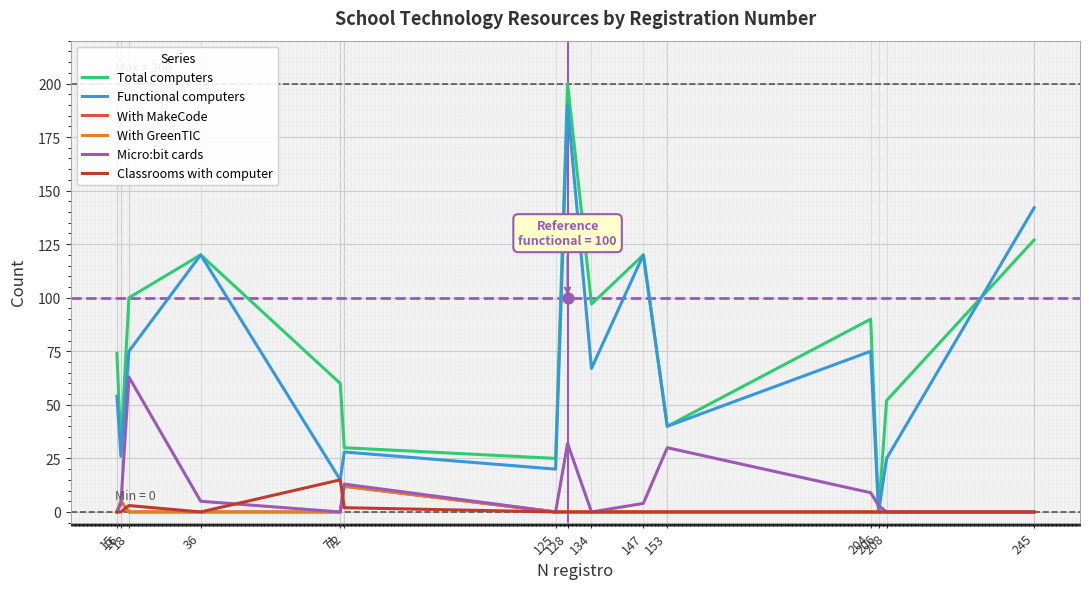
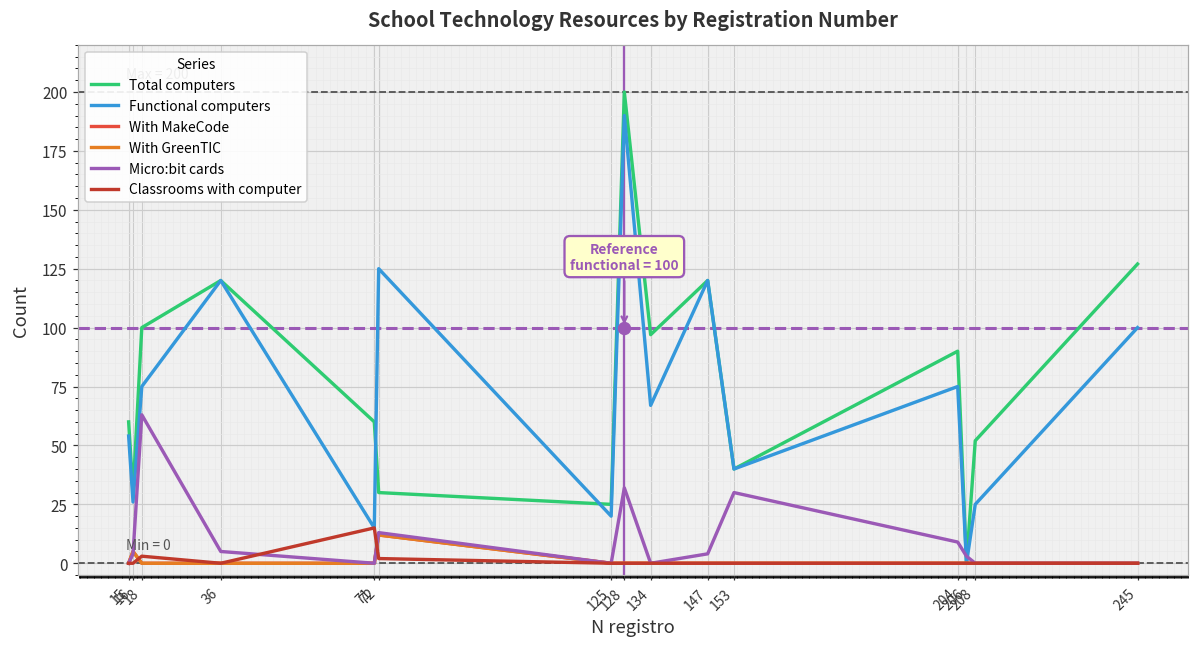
  {
    "Total computers": {
-     "15": 74,
+     "15": 60,
      "16": 30,
      "18": 100,
      "71": 60,
      "72": 30,
      "125": 25,
      "128": 200,
      "204": 90,
      "208": 52,
      "245": 127
    },
    "Functional computers": {
      "15": 54,
      "16": 26,
      "18": 75,
-     "72": 28,
+     "72": 125,
      "125": 20,
      "128": 190,
      "134": 67,
      "204": 75,
      "208": 25,
-     "245": 142
+     "245": 100
    },
    "Classrooms with computer": {
      "18": 3,
      "72": 2
    }
  }
